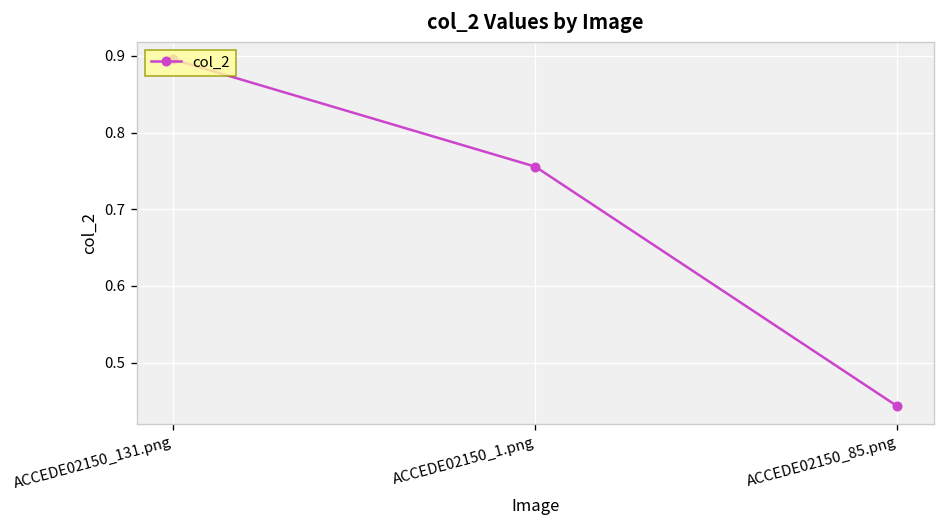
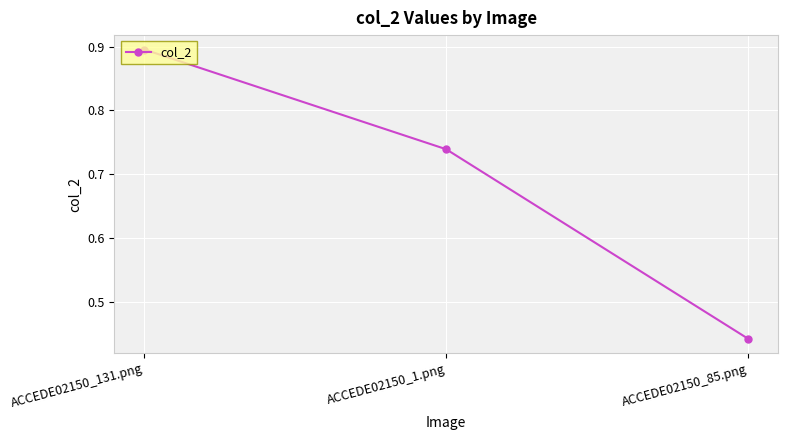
  {
-   "ACCEDE02150_1.png": 0.76,
+   "ACCEDE02150_1.png": 0.74,
    "ACCEDE02150_85.png": 0.44
  }
